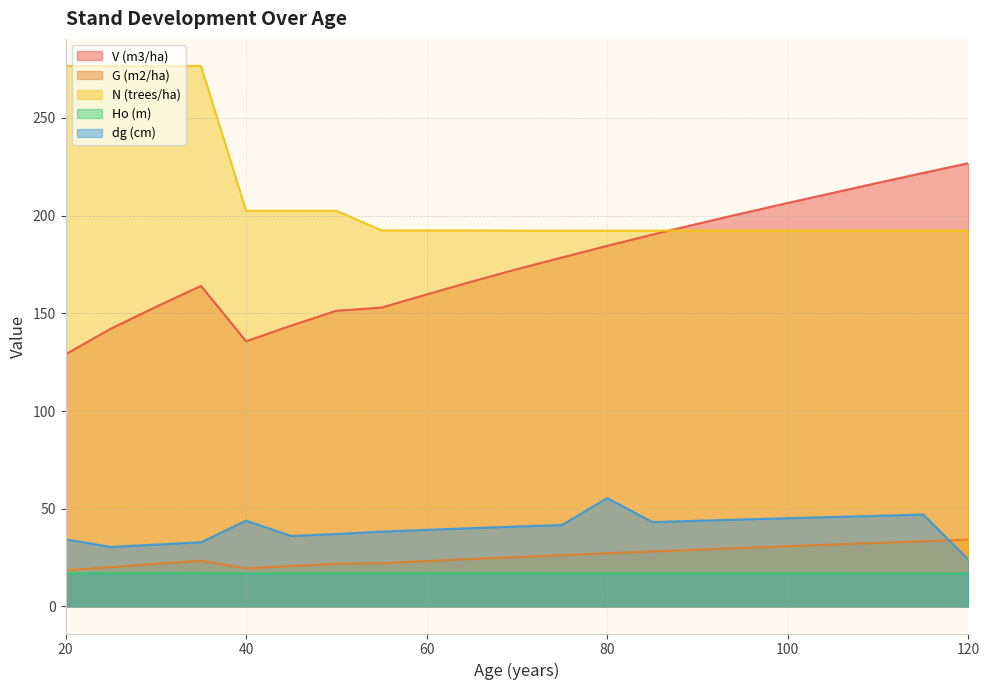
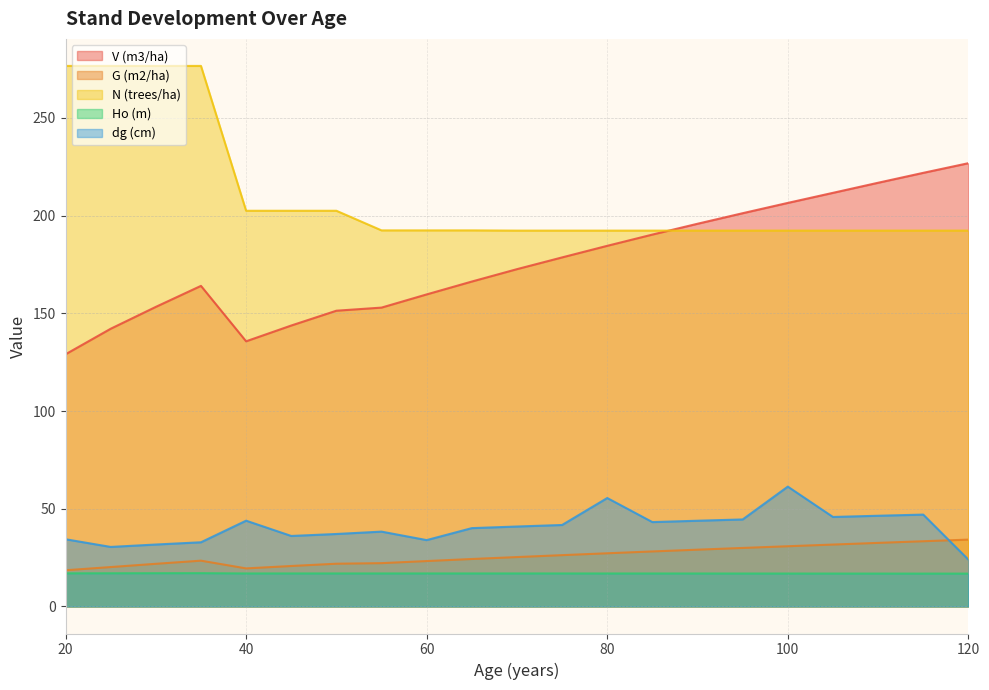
  {
    "Ho (m)": {
      "20": 17,
      "40": 17,
      "60": 17,
      "80": 17,
      "100": 17,
      "120": 17
    },
    "dg (cm)": {
      "20": 34,
      "40": 44,
-     "60": 39,
+     "60": 34,
      "80": 55,
-     "100": 45,
+     "100": 61,
      "120": 24
    }
  }
